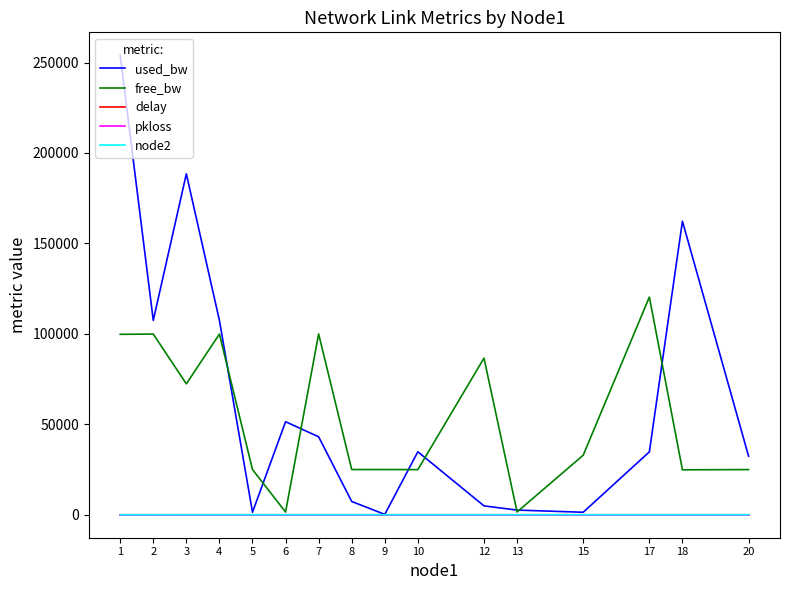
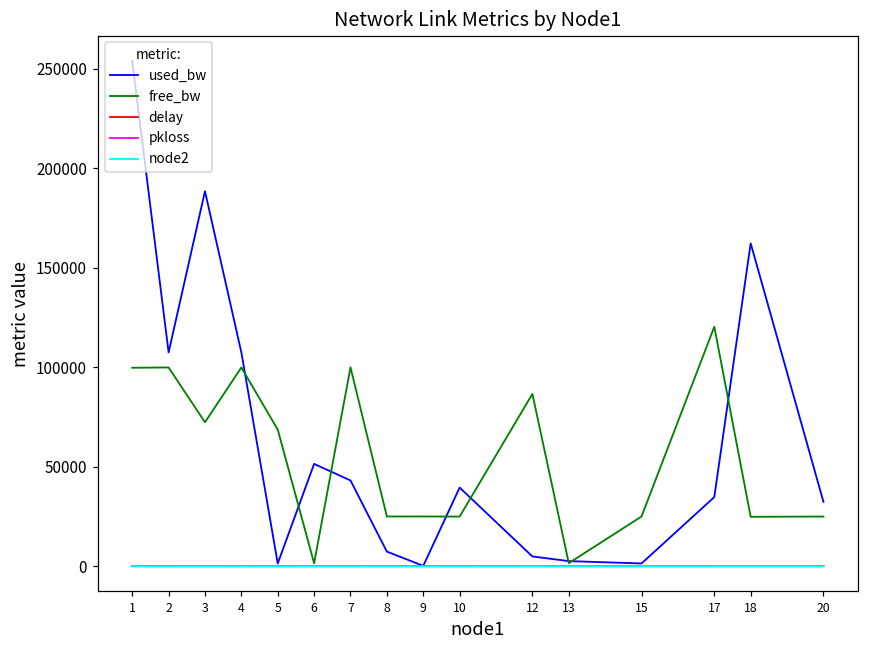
  {
    "used_bw": {
      "2": 107000,
      "3": 188000,
      "4": 107000,
      "6": 51000,
      "7": 43000,
      "8": 7000,
-     "10": 35000,
+     "10": 40000,
      "12": 5000,
      "17": 35000,
      "18": 162000,
      "20": 32000
    },
    "free_bw": {
      "1": 100000,
      "2": 100000,
      "3": 72000,
      "4": 100000,
-     "5": 25000,
+     "5": 69000,
      "6": 1000,
      "7": 100000,
      "8": 25000,
      "9": 25000,
      "10": 25000,
      "12": 87000,
-     "15": 33000,
+     "15": 25000,
      "17": 120000,
      "18": 25000,
      "20": 25000
    },
    "node2": {
      "1": 0,
      "2": 0,
      "3": 0,
      "4": 0,
      "5": 0,
      "6": 0,
      "7": 0,
      "8": 0,
      "10": 0,
      "12": 0,
      "13": 0,
      "15": 0,
      "17": 0,
      "18": 0,
      "20": 0
    }
  }
